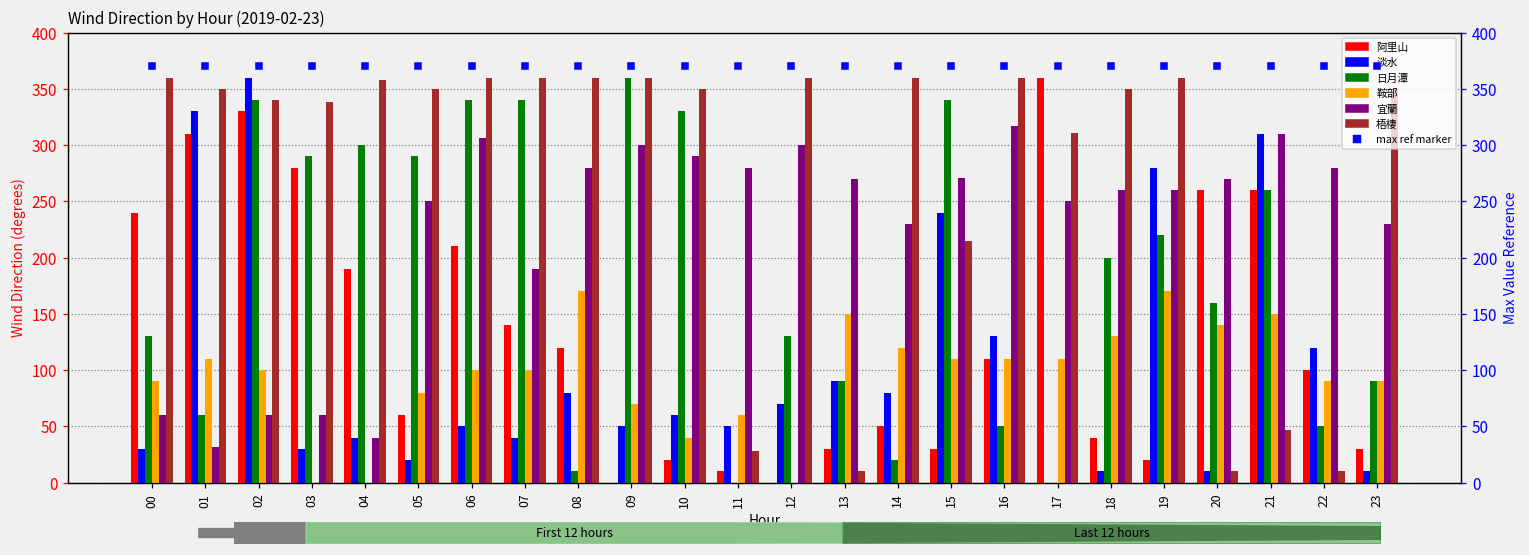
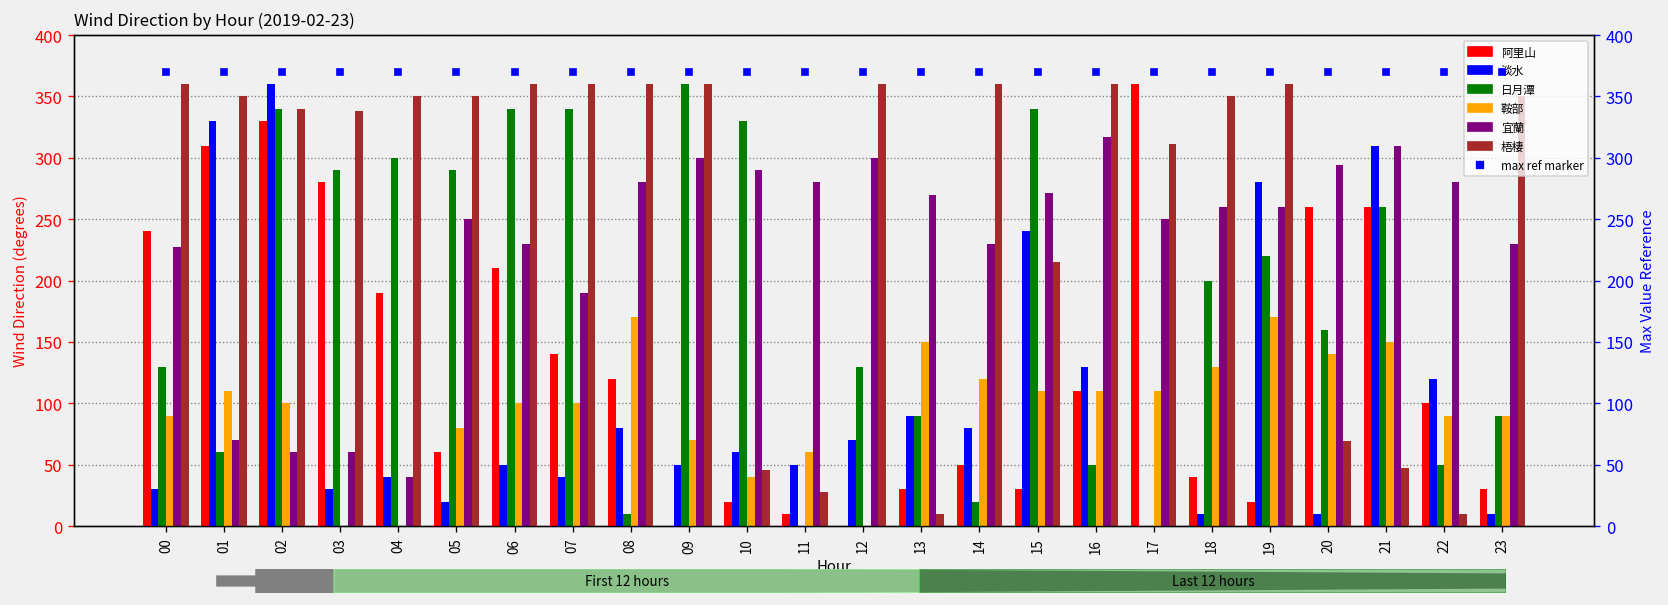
  {
    "宜蘭": {
-     "00": 60,
-     "01": 32,
+     "00": 227,
+     "01": 70,
      "02": 60,
      "03": 60,
      "04": 40,
      "05": 250,
-     "06": 306,
+     "06": 230,
      "07": 190,
      "08": 280,
      "09": 300,
      "10": 290,
      "11": 280,
      "12": 300,
      "13": 270,
      "14": 230,
      "15": 271,
      "16": 317,
      "17": 250,
      "18": 260,
      "19": 260,
-     "20": 270,
+     "20": 294,
      "21": 310,
      "22": 280,
      "23": 230
    },
    "梧棲": {
      "00": 360,
      "01": 350,
      "02": 340,
      "03": 338,
-     "04": 358,
+     "04": 350,
      "05": 350,
      "06": 360,
      "07": 360,
      "08": 360,
      "09": 360,
-     "10": 350,
+     "10": 46,
      "11": 28,
      "12": 360,
      "13": 10,
      "14": 360,
      "15": 215,
      "16": 360,
      "17": 311,
      "18": 350,
      "19": 360,
-     "20": 10,
+     "20": 69,
      "21": 47,
      "22": 10
    }
  }
